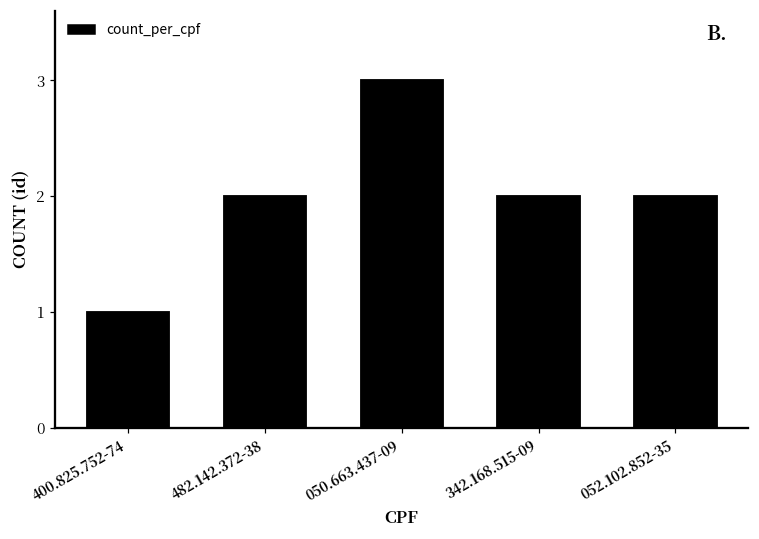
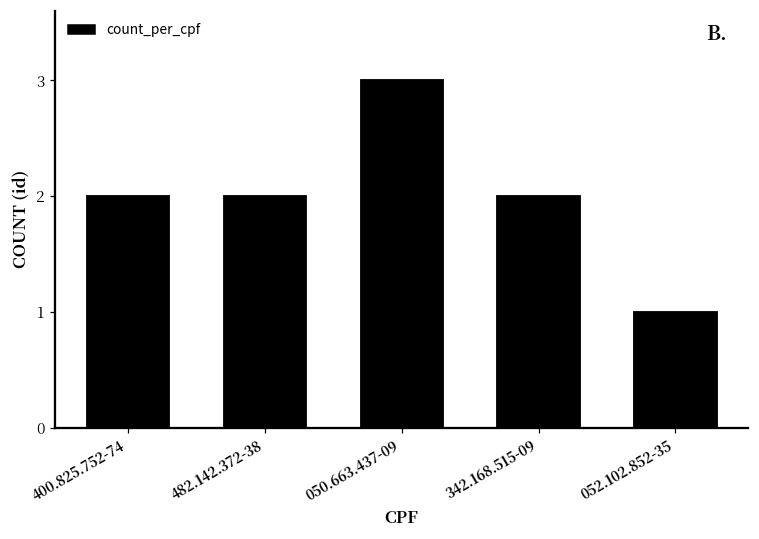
  {
-   "400.825.752-74": 1,
+   "400.825.752-74": 2,
    "482.142.372-38": 2,
    "050.663.437-09": 3,
    "342.168.515-09": 2,
-   "052.102.852-35": 2
+   "052.102.852-35": 1
  }
